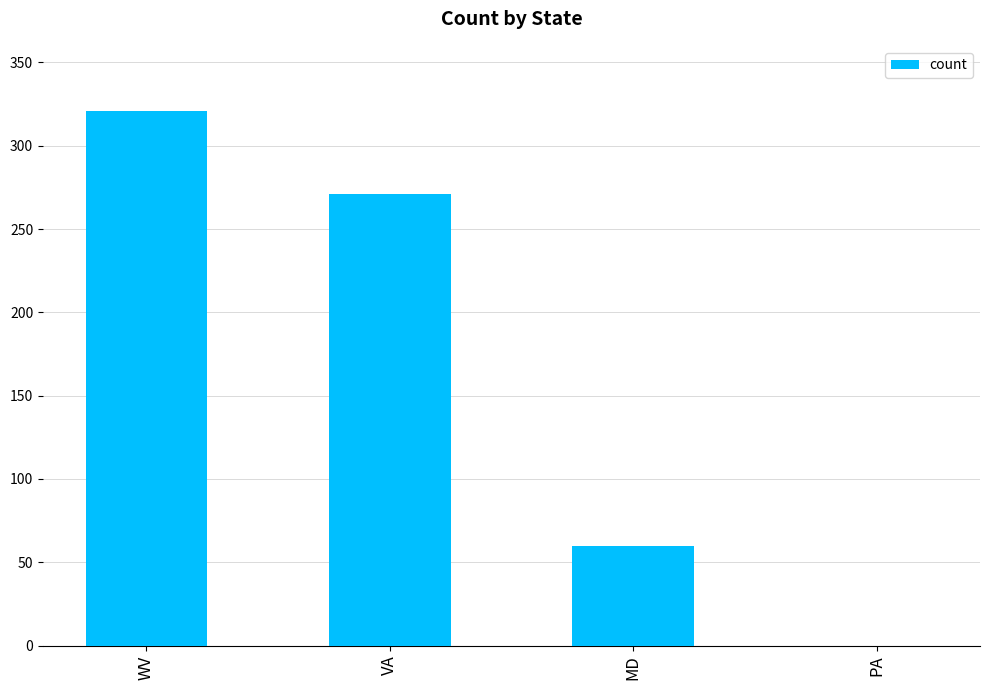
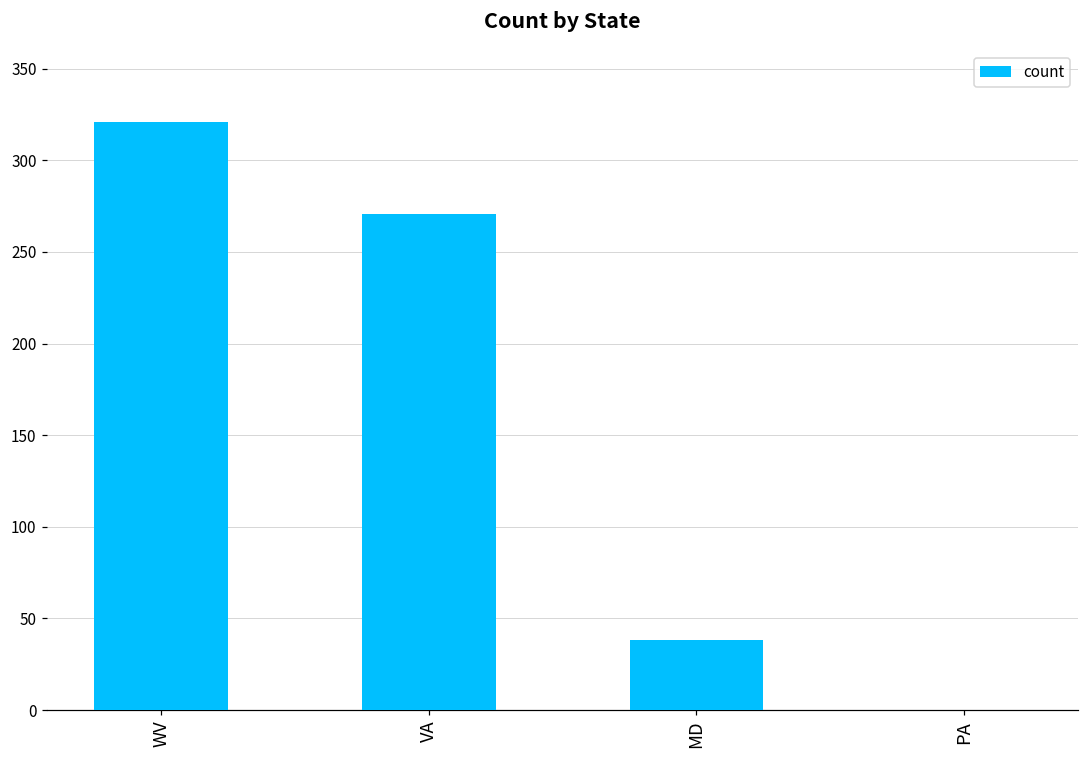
  {
    "WV": 321,
    "VA": 271,
-   "MD": 60,
+   "MD": 38,
    "PA": 0
  }
